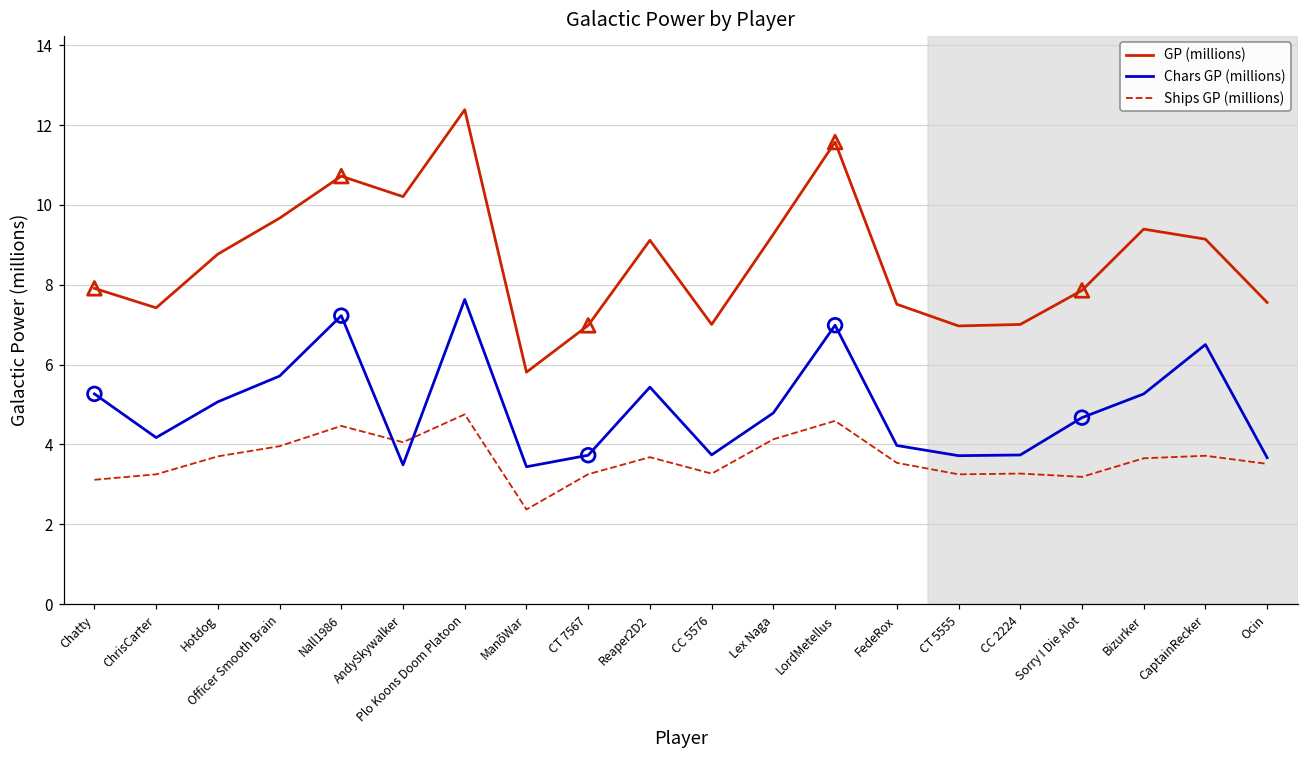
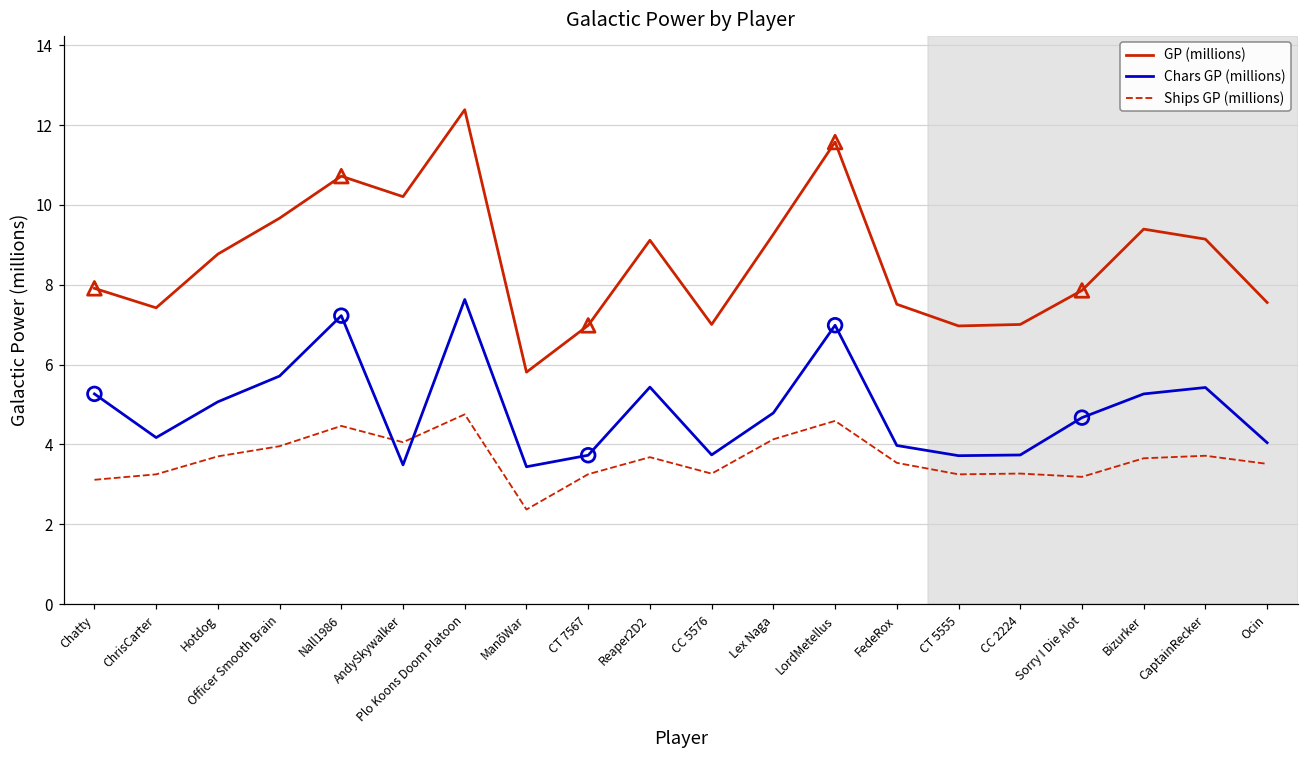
  {
    "Chars GP (millions)": {
      "ChrisCarter": 4.2,
      "Hotdog": 5.1,
      "Officer Smooth Brain": 5.7,
      "AndySkywalker": 3.5,
      "Plo Koons Doom Platoon": 7.6,
      "ManõWar": 3.4,
      "Reaper2D2": 5.4,
      "CC 5576": 3.7,
      "Lex Naga": 4.8,
      "FedeRox": 4.0,
      "CT 5555": 3.7,
      "CC 2224": 3.7,
      "Bizurker": 5.3,
-     "CaptainRecker": 6.5,
-     "Ocin": 3.7
+     "CaptainRecker": 5.4,
+     "Ocin": 4.0
    }
  }
